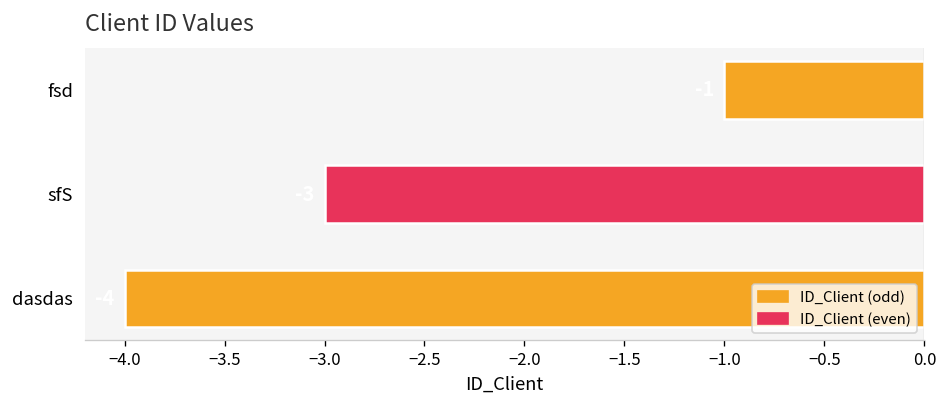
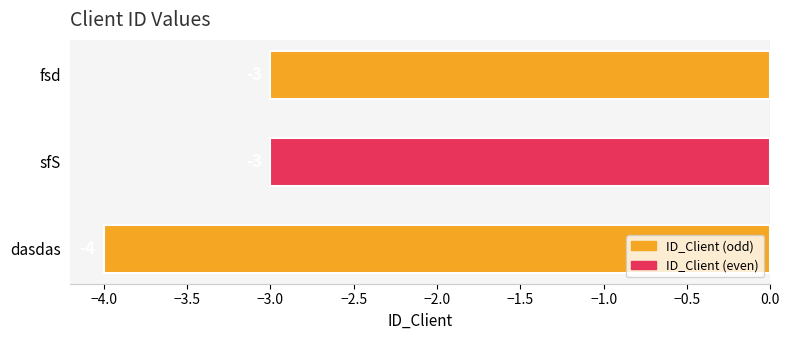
  {
-   "fsd": -1,
+   "fsd": -3,
    "sfS": -3,
    "dasdas": -4
  }
